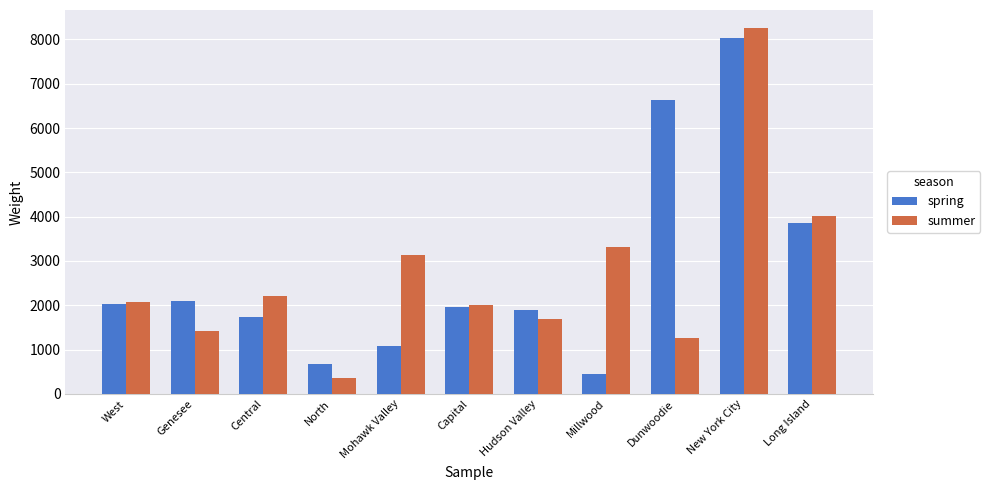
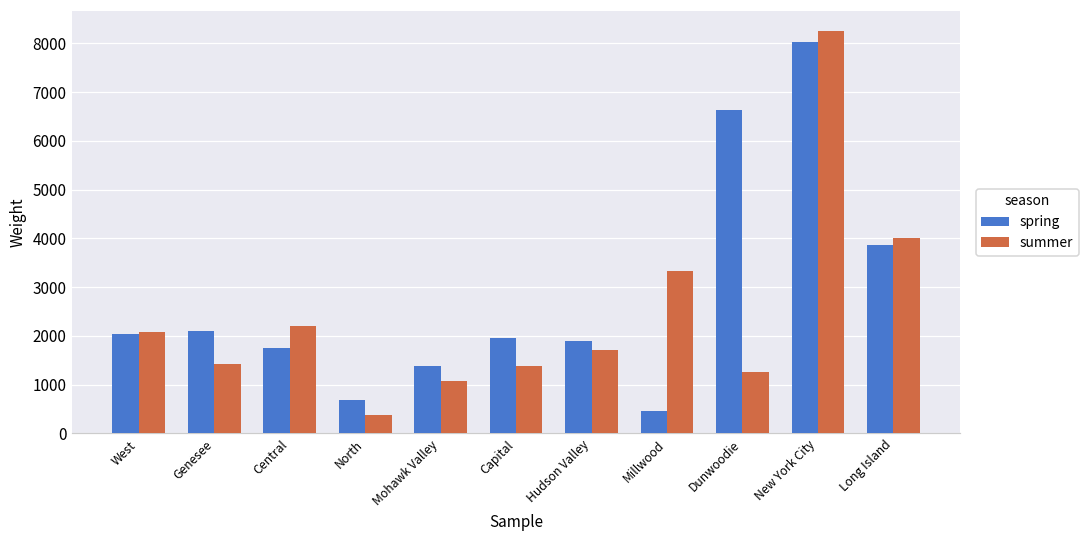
  {
    "spring": {
      "West": 2000,
      "Genesee": 2100,
      "Central": 1700,
      "North": 700,
-     "Mohawk Valley": 1100,
+     "Mohawk Valley": 1400,
      "Capital": 2000,
      "Hudson Valley": 1900,
      "Millwood": 500,
      "Dunwoodie": 6600,
      "New York City": 8000,
      "Long Island": 3900
    },
    "summer": {
      "West": 2100,
      "Genesee": 1400,
      "Central": 2200,
      "North": 400,
-     "Mohawk Valley": 3100,
-     "Capital": 2000,
+     "Mohawk Valley": 1100,
+     "Capital": 1400,
      "Hudson Valley": 1700,
      "Millwood": 3300,
      "Dunwoodie": 1300,
      "New York City": 8300,
      "Long Island": 4000
    }
  }
